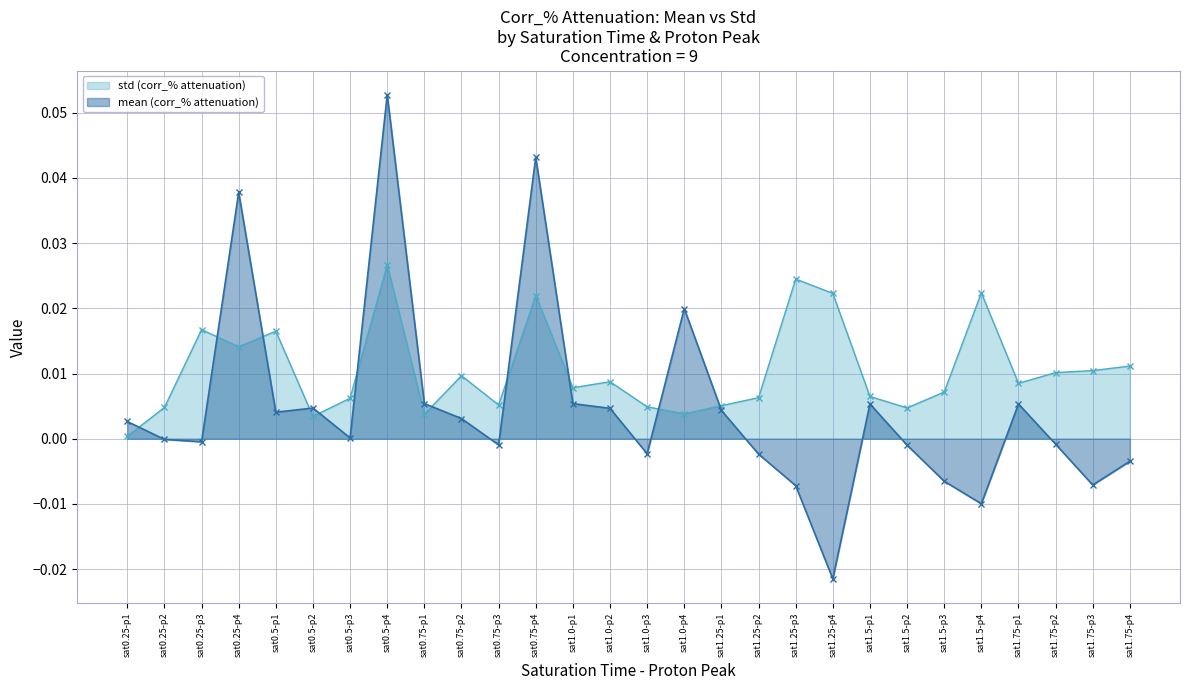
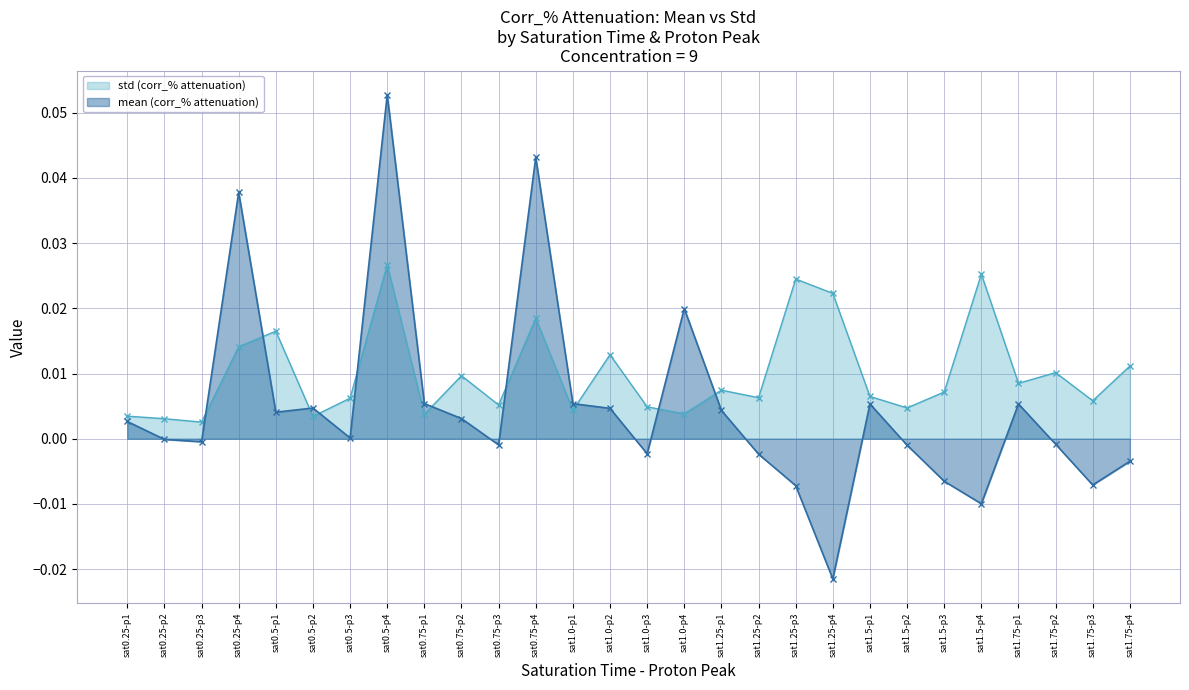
  {
    "std (corr_% attenuation)": {
-     "sat0.25-p1": 0.000,
-     "sat0.25-p2": 0.005,
-     "sat0.25-p3": 0.017,
+     "sat0.25-p1": 0.003,
+     "sat0.25-p2": 0.003,
+     "sat0.25-p3": 0.003,
      "sat0.25-p4": 0.014,
      "sat0.5-p1": 0.016,
      "sat0.5-p2": 0.003,
      "sat0.5-p3": 0.006,
      "sat0.5-p4": 0.027,
      "sat0.75-p1": 0.004,
      "sat0.75-p2": 0.010,
      "sat0.75-p3": 0.005,
-     "sat0.75-p4": 0.022,
-     "sat1.0-p1": 0.008,
-     "sat1.0-p2": 0.009,
+     "sat0.75-p4": 0.018,
+     "sat1.0-p1": 0.004,
+     "sat1.0-p2": 0.013,
      "sat1.0-p3": 0.005,
      "sat1.0-p4": 0.004,
-     "sat1.25-p1": 0.005,
+     "sat1.25-p1": 0.007,
      "sat1.25-p2": 0.006,
      "sat1.25-p3": 0.024,
      "sat1.25-p4": 0.022,
      "sat1.5-p1": 0.006,
      "sat1.5-p2": 0.005,
      "sat1.5-p3": 0.007,
-     "sat1.5-p4": 0.022,
+     "sat1.5-p4": 0.025,
      "sat1.75-p1": 0.009,
      "sat1.75-p2": 0.010,
-     "sat1.75-p3": 0.010,
+     "sat1.75-p3": 0.006,
      "sat1.75-p4": 0.011
    }
  }
